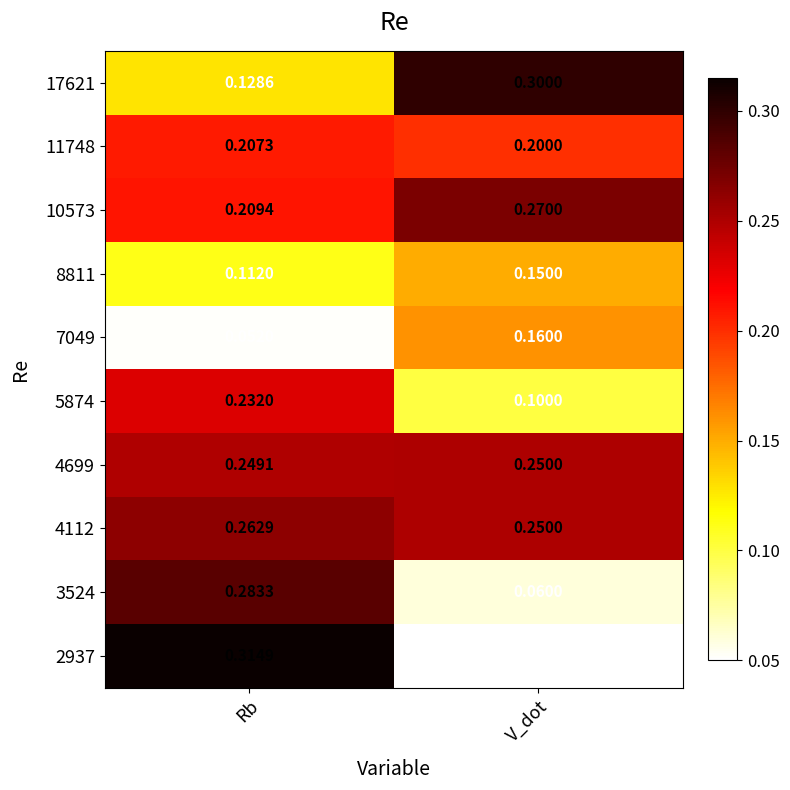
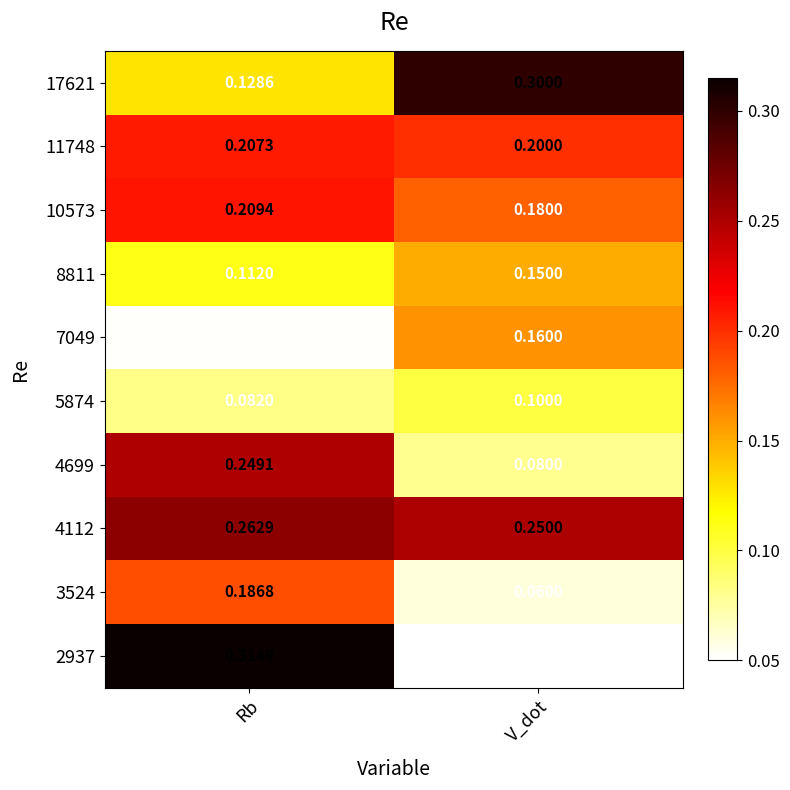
  {
    "17621": {
      "Rb": 0.1286
    },
    "11748": {
      "Rb": 0.2073,
      "V_dot": 0.2000
    },
    "10573": {
      "Rb": 0.2094,
-     "V_dot": 0.2700
+     "V_dot": 0.1800
    },
    "8811": {
      "Rb": 0.1120,
      "V_dot": 0.1500
    },
    "7049": {
      "V_dot": 0.1600
    },
    "5874": {
-     "Rb": 0.2320,
+     "Rb": 0.0820,
      "V_dot": 0.1000
    },
    "4699": {
      "Rb": 0.2491,
-     "V_dot": 0.2500
+     "V_dot": 0.0800
    },
    "4112": {
      "Rb": 0.2629,
      "V_dot": 0.2500
    },
    "3524": {
-     "Rb": 0.2833
+     "Rb": 0.1868
    }
  }
